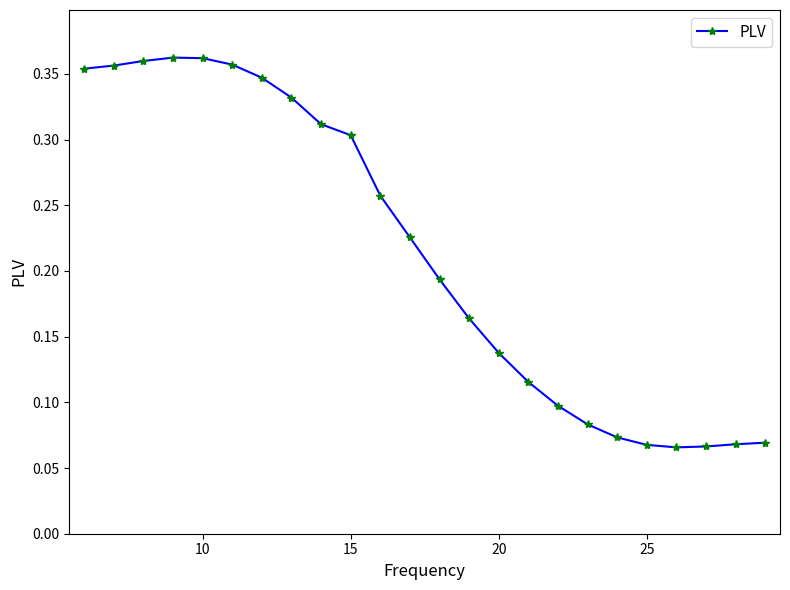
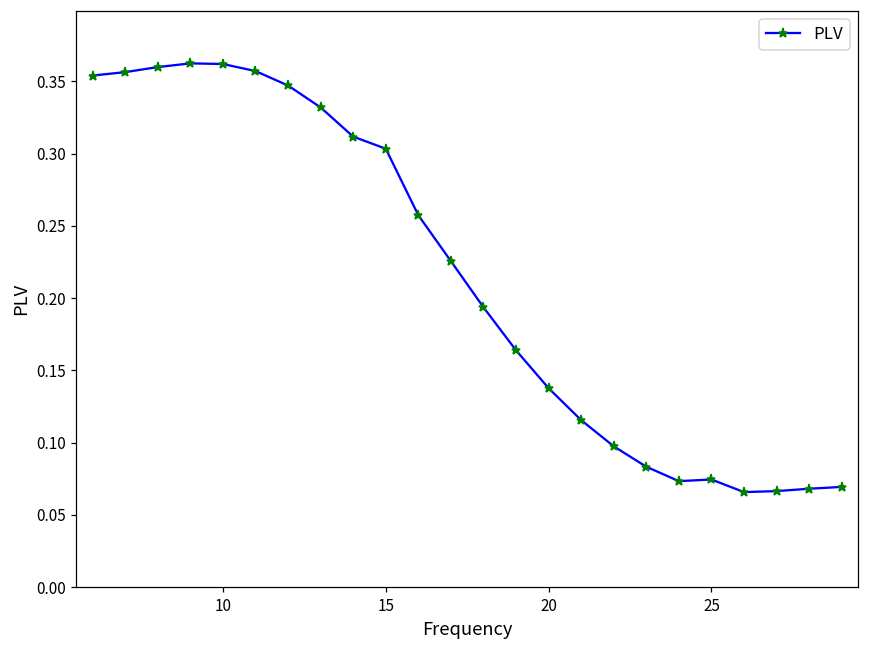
  {
    "10": 0.362,
    "15": 0.303,
    "20": 0.138,
-   "25": 0.068
+   "25": 0.074
  }
